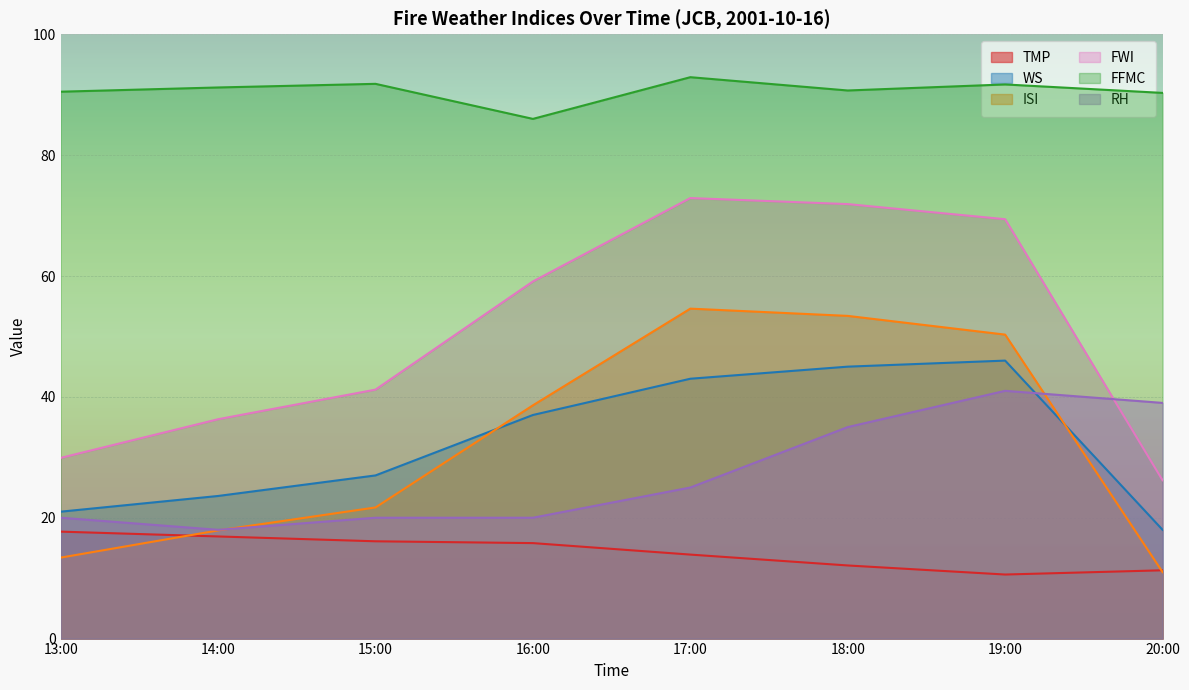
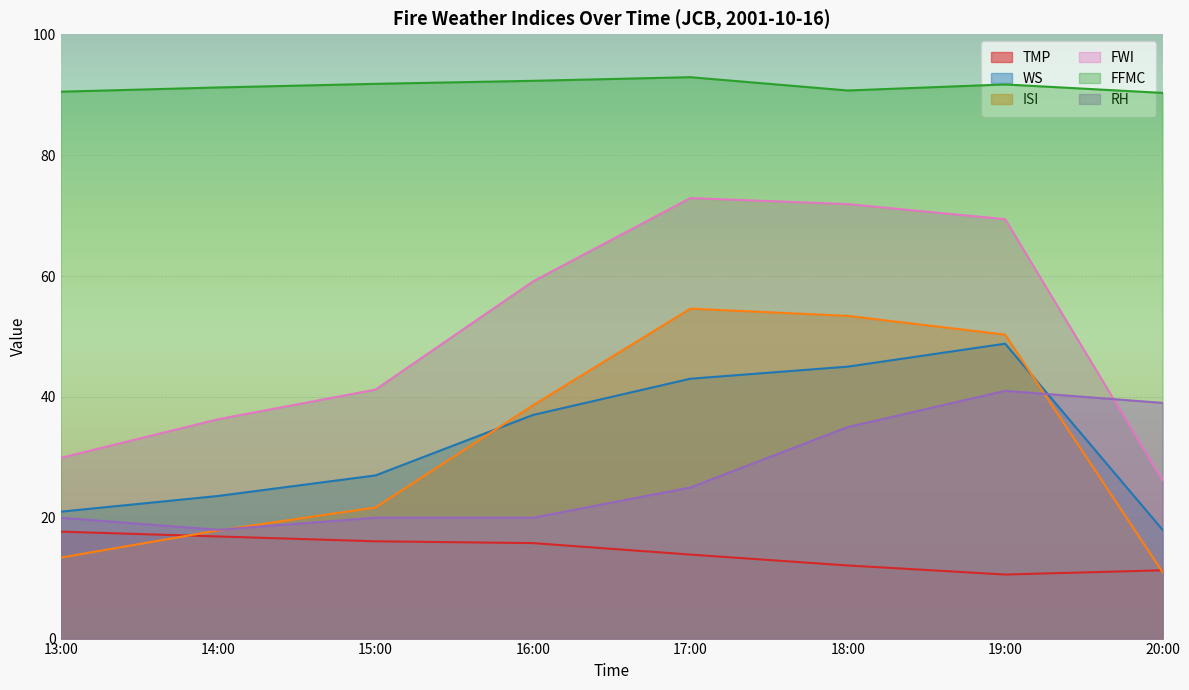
  {
    "WS": {
      "13:00": 21,
      "14:00": 24,
      "15:00": 27,
      "16:00": 37,
      "17:00": 43,
      "18:00": 45,
-     "19:00": 46,
+     "19:00": 49,
      "20:00": 18
    },
    "FFMC": {
      "13:00": 91,
      "14:00": 91,
      "15:00": 92,
-     "16:00": 86,
+     "16:00": 92,
      "17:00": 93,
      "18:00": 91,
      "20:00": 90
    }
  }
